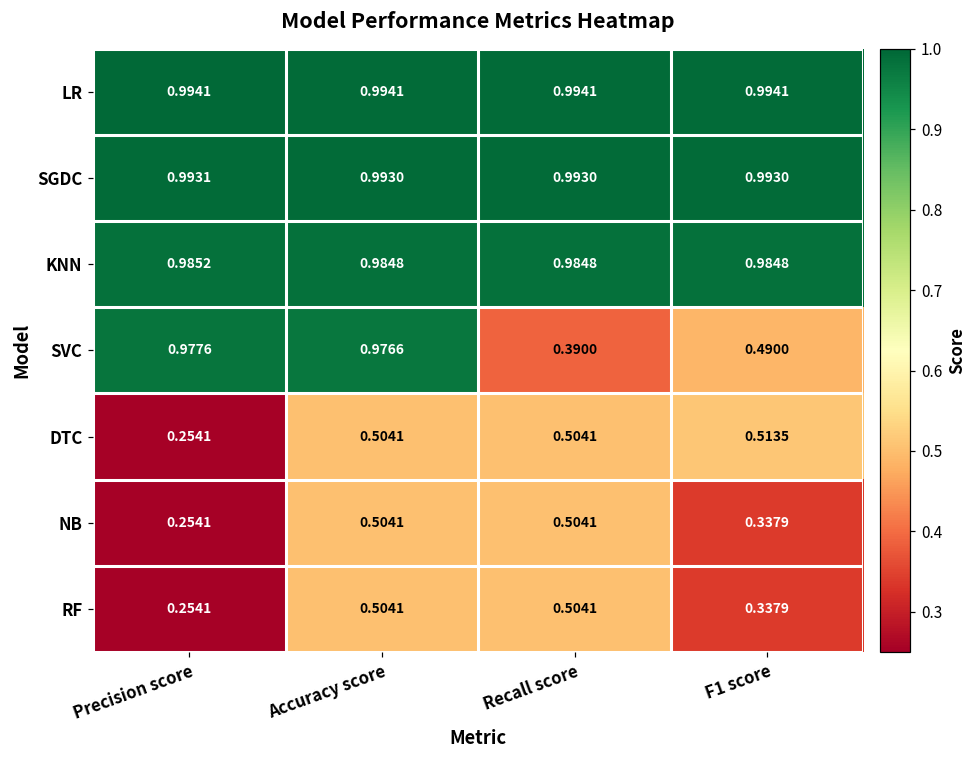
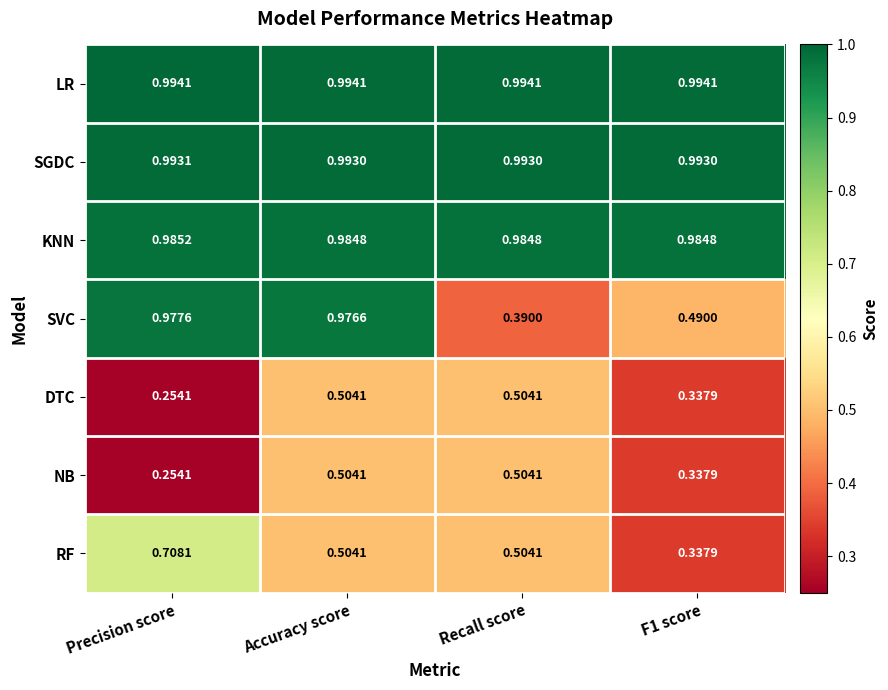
  {
    "LR": {
      "Precision score": 0.9941,
      "Accuracy score": 0.9941,
      "Recall score": 0.9941,
      "F1 score": 0.9941
    },
    "SGDC": {
      "Precision score": 0.9931,
      "Accuracy score": 0.9930,
      "Recall score": 0.9930,
      "F1 score": 0.9930
    },
    "KNN": {
      "Precision score": 0.9852,
      "Accuracy score": 0.9848,
      "Recall score": 0.9848,
      "F1 score": 0.9848
    },
    "SVC": {
      "Precision score": 0.9776,
      "Accuracy score": 0.9766,
      "Recall score": 0.3900,
      "F1 score": 0.4900
    },
    "DTC": {
      "Precision score": 0.2541,
      "Accuracy score": 0.5041,
      "Recall score": 0.5041,
-     "F1 score": 0.5135
+     "F1 score": 0.3379
    },
    "NB": {
      "Precision score": 0.2541,
      "Accuracy score": 0.5041,
      "Recall score": 0.5041,
      "F1 score": 0.3379
    },
    "RF": {
-     "Precision score": 0.2541,
+     "Precision score": 0.7081,
      "Accuracy score": 0.5041,
      "Recall score": 0.5041,
      "F1 score": 0.3379
    }
  }
